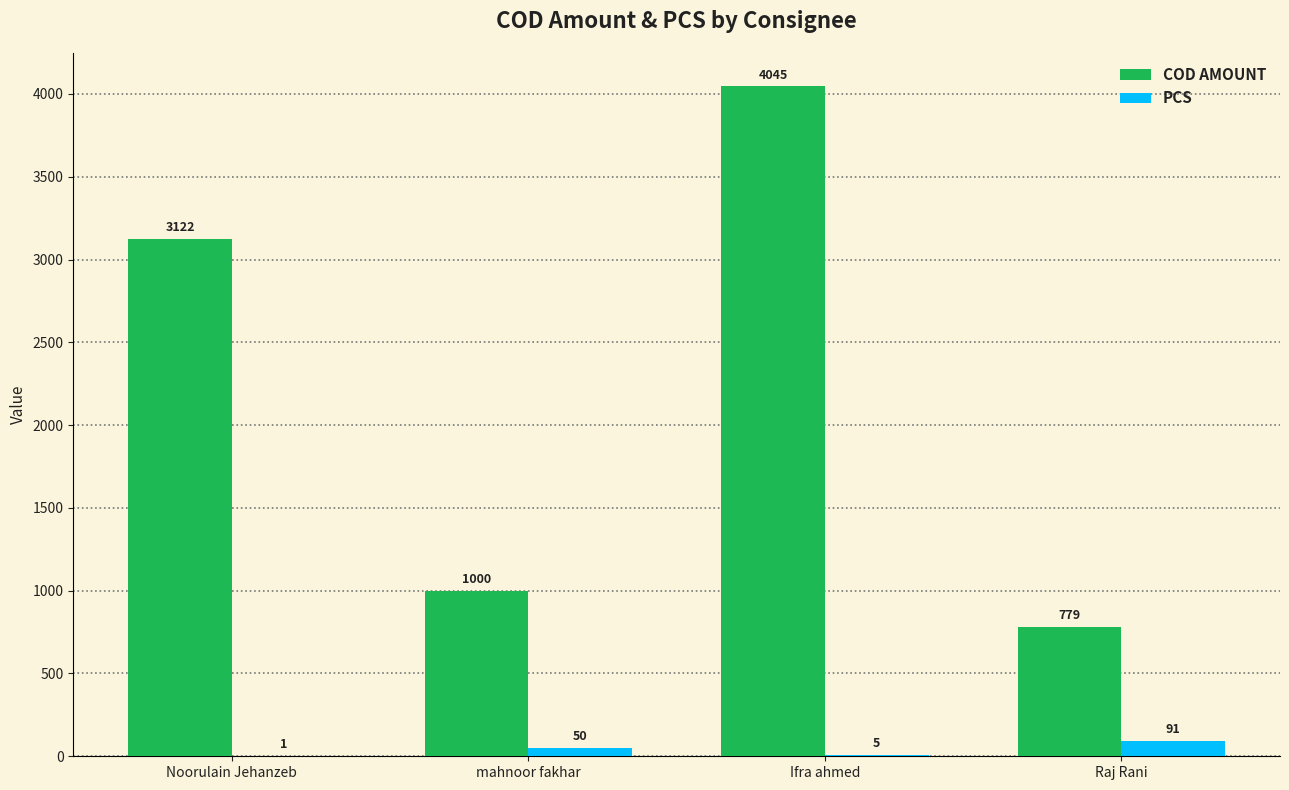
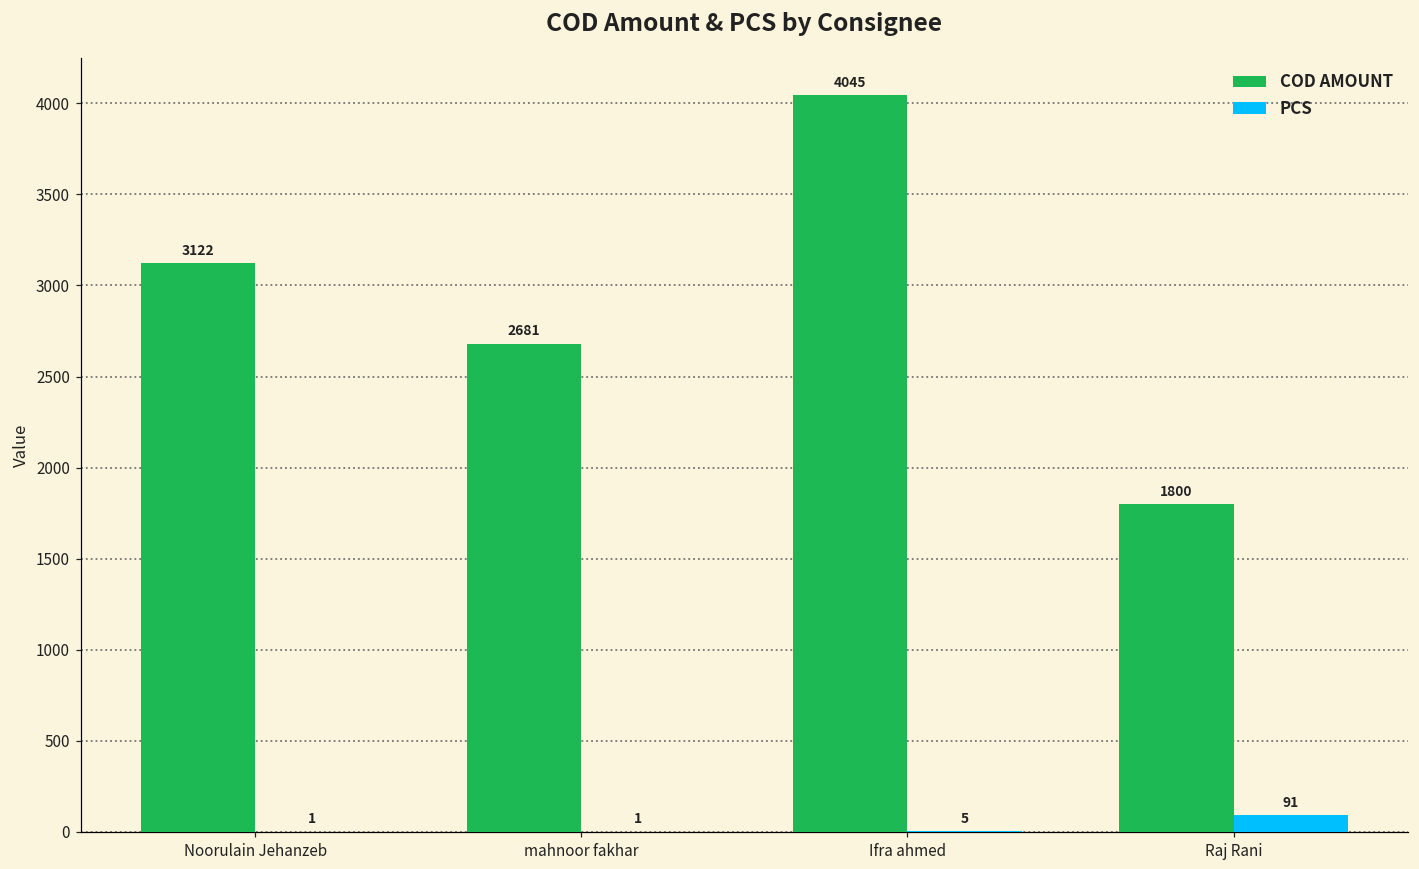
  {
    "COD AMOUNT": {
      "Noorulain Jehanzeb": 3122,
-     "mahnoor fakhar": 1000,
+     "mahnoor fakhar": 2681,
      "Ifra ahmed": 4045,
-     "Raj Rani": 779
+     "Raj Rani": 1800
    },
    "PCS": {
      "Noorulain Jehanzeb": 1,
-     "mahnoor fakhar": 50,
+     "mahnoor fakhar": 1,
      "Ifra ahmed": 5,
      "Raj Rani": 91
    }
  }
